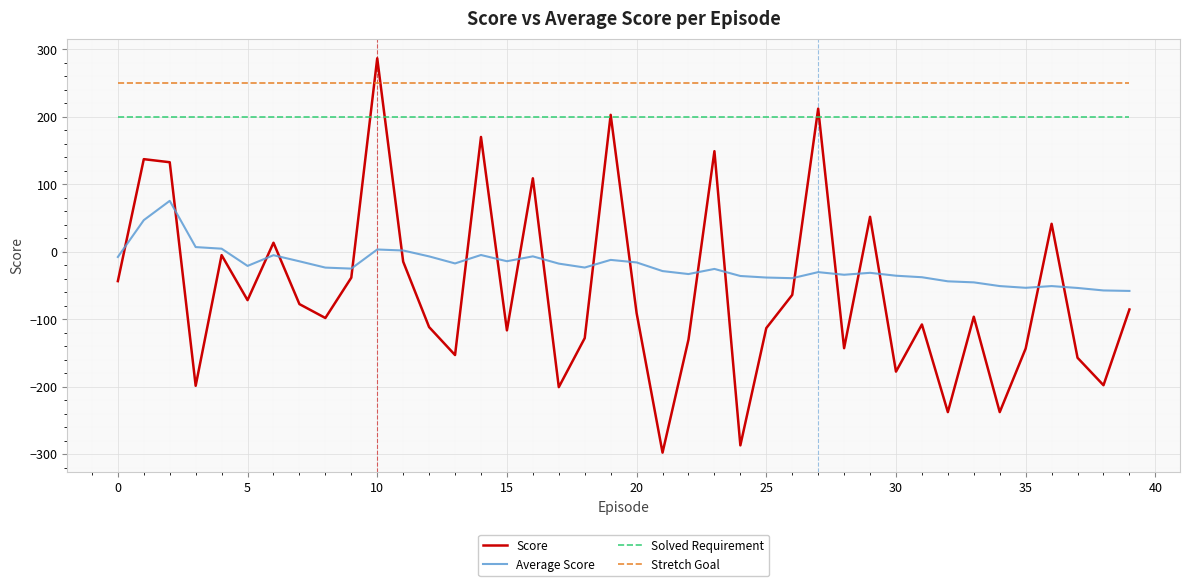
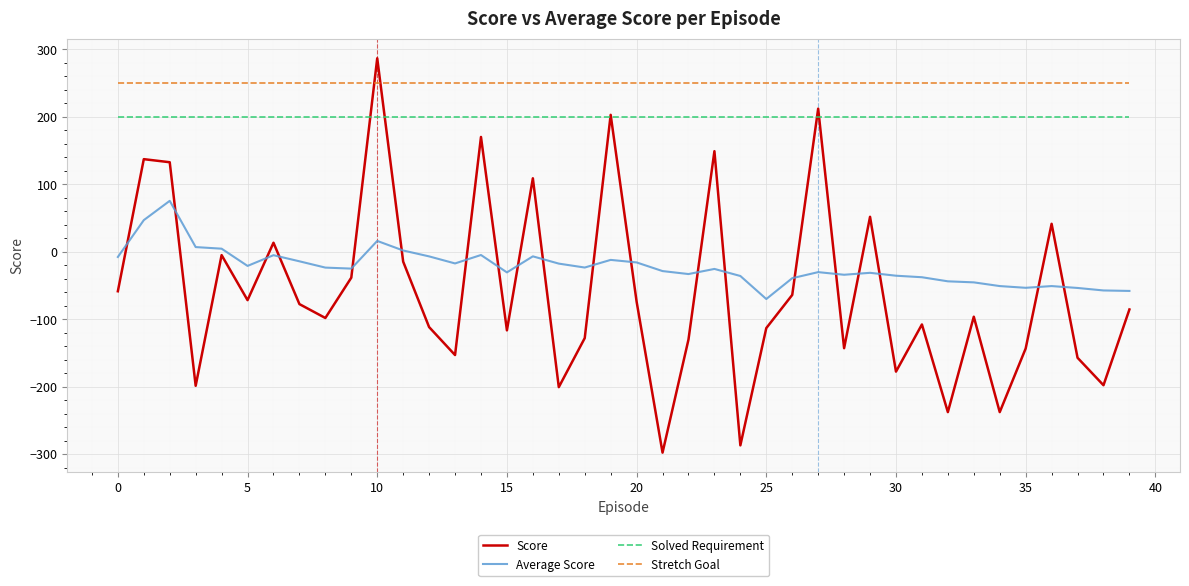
  {
    "Score": {
-     "0": -40,
+     "0": -60,
      "5": -70,
      "10": 290,
      "15": -120,
-     "20": -90,
+     "20": -70,
      "25": -110,
      "30": -180,
      "35": -140
    },
    "Average Score": {
      "0": -10,
      "5": -20,
-     "10": 0,
-     "15": -10,
+     "10": 20,
+     "15": -30,
      "20": -20,
-     "25": -40,
+     "25": -70,
      "30": -40,
      "35": -50
    },
    "Solved Requirement": {
      "0": 200,
      "5": 200,
      "10": 200,
      "15": 200,
      "20": 200,
      "25": 200,
      "30": 200,
      "35": 200
    },
    "Stretch Goal": {
      "0": 250,
      "5": 250,
      "10": 250,
      "15": 250,
      "20": 250,
      "25": 250,
      "30": 250,
      "35": 250
    }
  }
